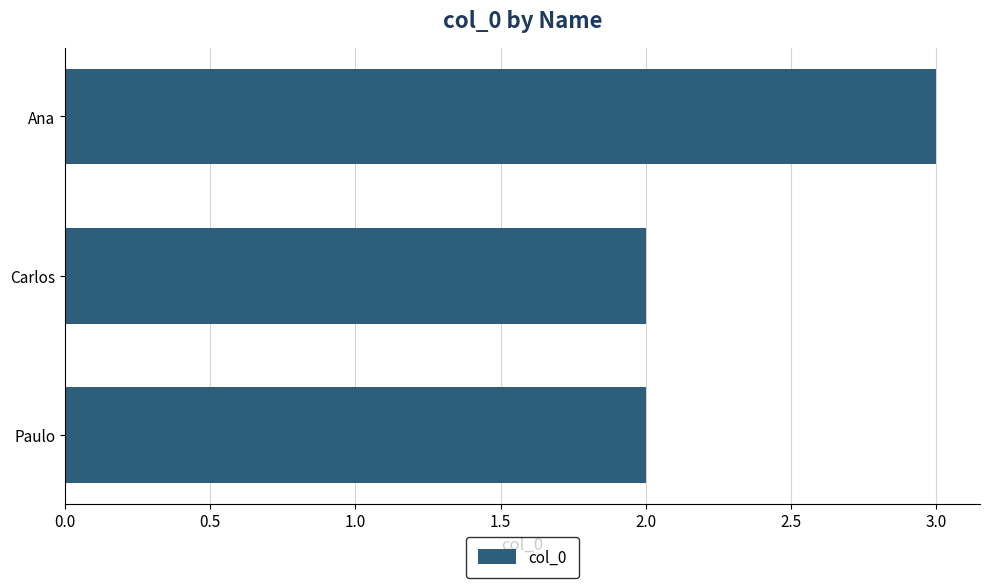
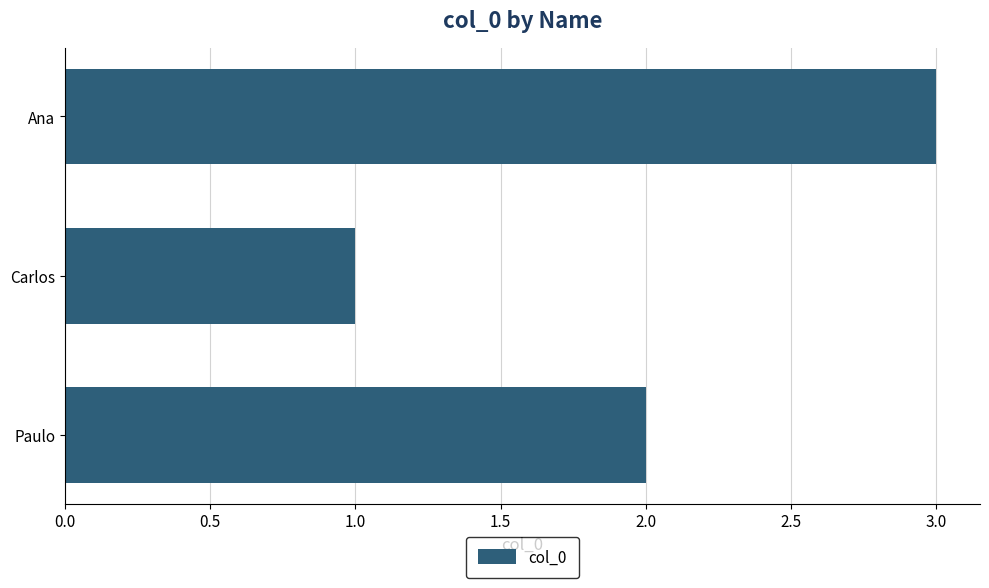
  {
    "Ana": 3,
-   "Carlos": 2,
+   "Carlos": 1,
    "Paulo": 2
  }
